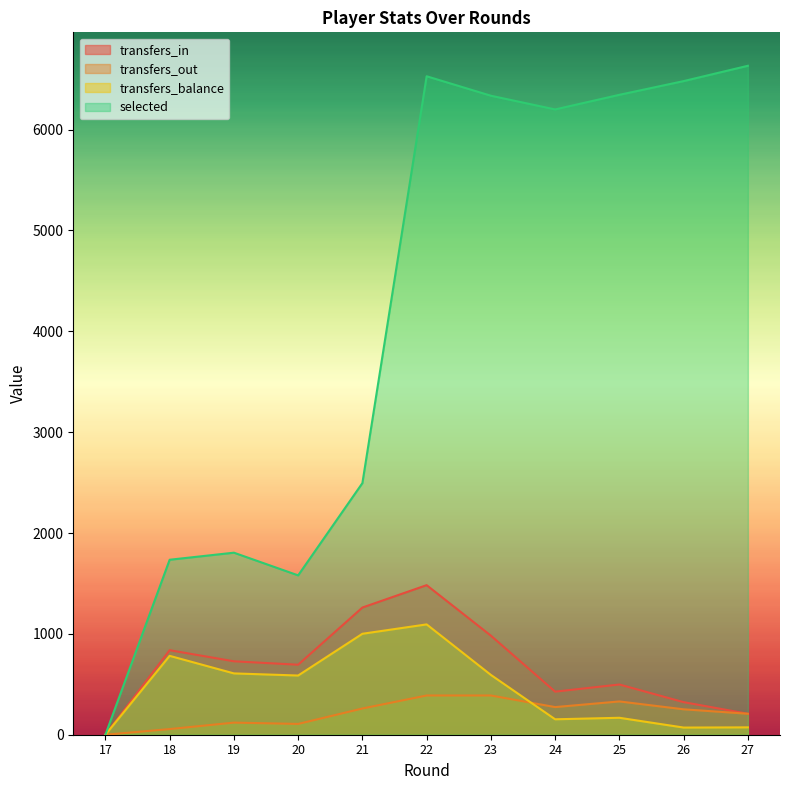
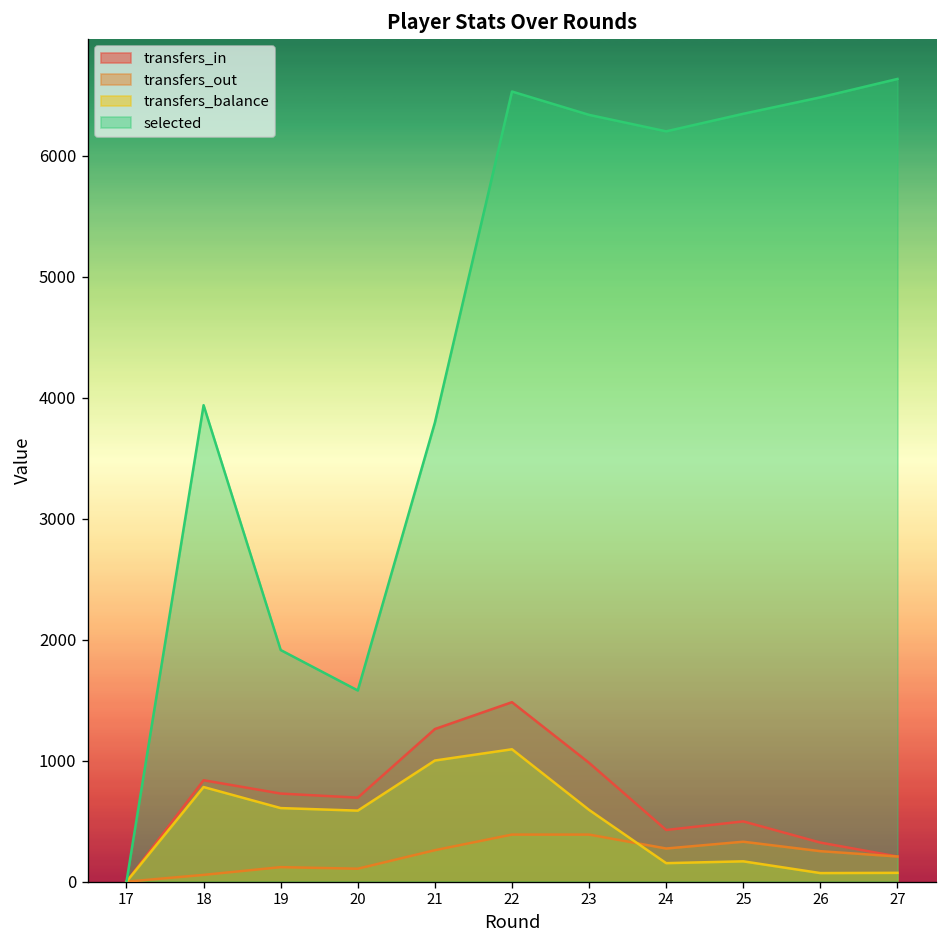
  {
    "selected": {
-     "18": 1740,
-     "19": 1810,
+     "18": 3940,
+     "19": 1910,
      "20": 1580,
-     "21": 2500,
+     "21": 3790,
      "22": 6530,
      "23": 6340,
      "24": 6200,
      "25": 6350,
      "26": 6480,
      "27": 6630
    }
  }
